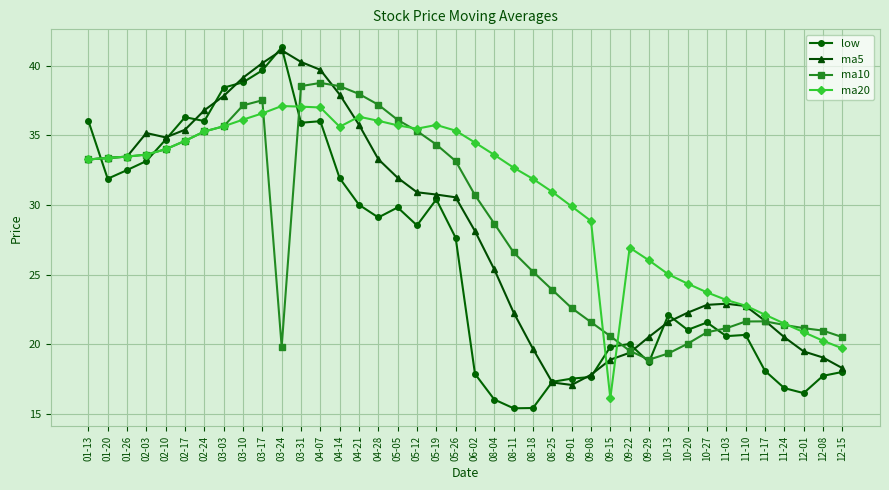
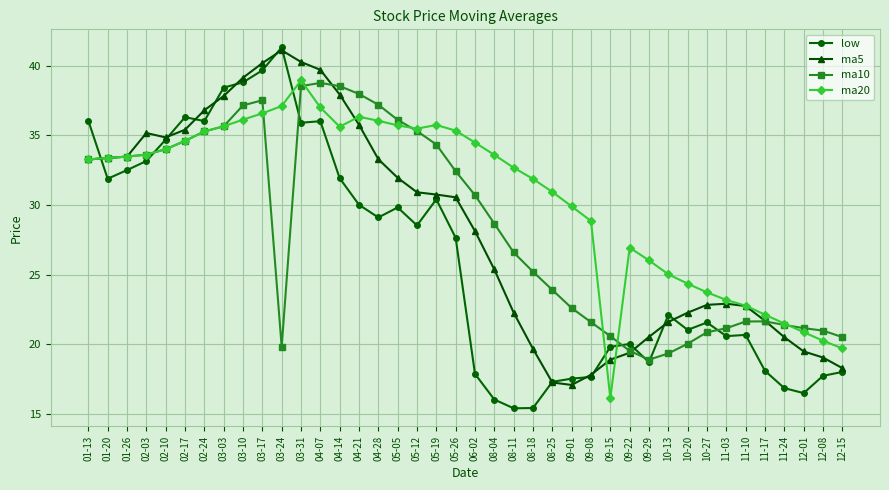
  {
    "ma10": {
      "03-10": 37.1,
      "03-17": 37.5,
      "03-24": 19.8,
      "03-31": 38.5,
      "04-07": 38.8,
      "04-14": 38.5,
      "04-21": 38.0,
      "04-28": 37.2,
      "05-05": 36.1,
      "05-19": 34.3,
-     "05-26": 33.2,
+     "05-26": 32.4,
      "06-02": 30.7,
      "08-04": 28.7,
      "08-11": 26.6,
      "08-18": 25.2,
      "08-25": 23.9,
      "09-01": 22.6,
      "09-08": 21.6,
      "09-15": 20.6,
      "10-13": 19.3,
      "10-20": 20.0,
      "10-27": 20.9,
      "11-03": 21.1,
      "11-10": 21.6,
      "12-01": 21.2,
      "12-08": 21.0,
      "12-15": 20.5
    },
    "ma20": {
      "03-10": 36.1,
      "03-17": 36.6,
      "03-24": 37.1,
-     "03-31": 37.1,
+     "03-31": 38.9,
      "04-07": 37.0,
      "04-14": 35.6,
      "04-21": 36.3,
      "04-28": 36.0,
      "05-05": 35.7,
      "05-19": 35.7,
      "05-26": 35.3,
      "06-02": 34.5,
      "08-04": 33.6,
      "08-11": 32.7,
      "08-18": 31.9,
      "08-25": 30.9,
      "09-01": 29.9,
      "09-08": 28.8,
      "09-15": 16.1,
      "09-22": 26.9,
      "09-29": 26.0,
      "10-13": 25.0,
      "10-20": 24.3,
      "10-27": 23.7,
      "11-03": 23.2,
      "11-17": 22.1,
      "12-01": 20.9,
      "12-08": 20.3,
      "12-15": 19.7
    }
  }
